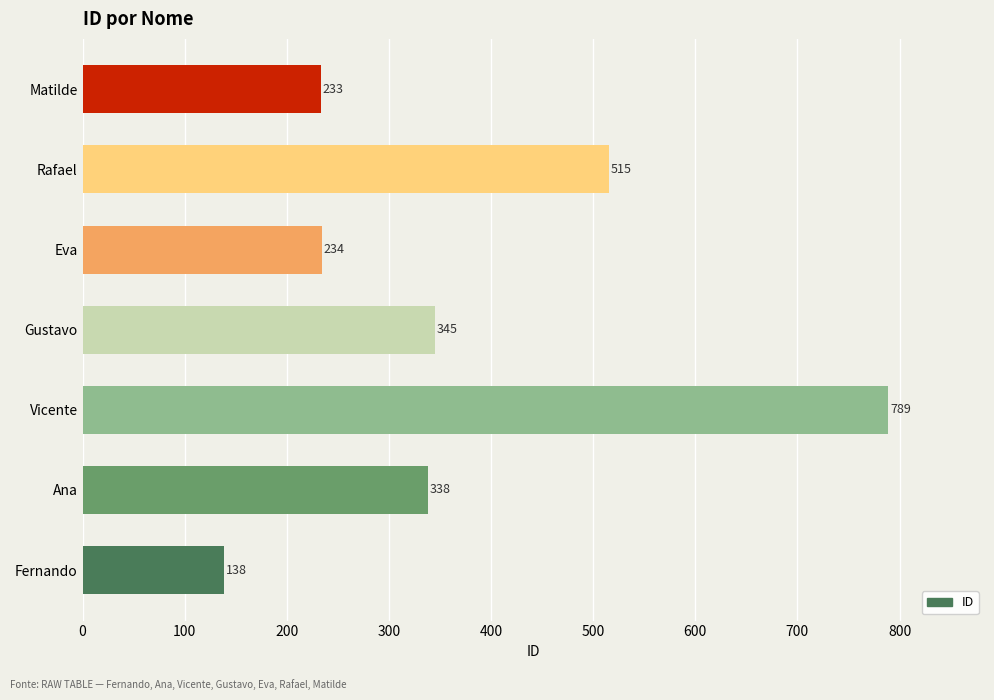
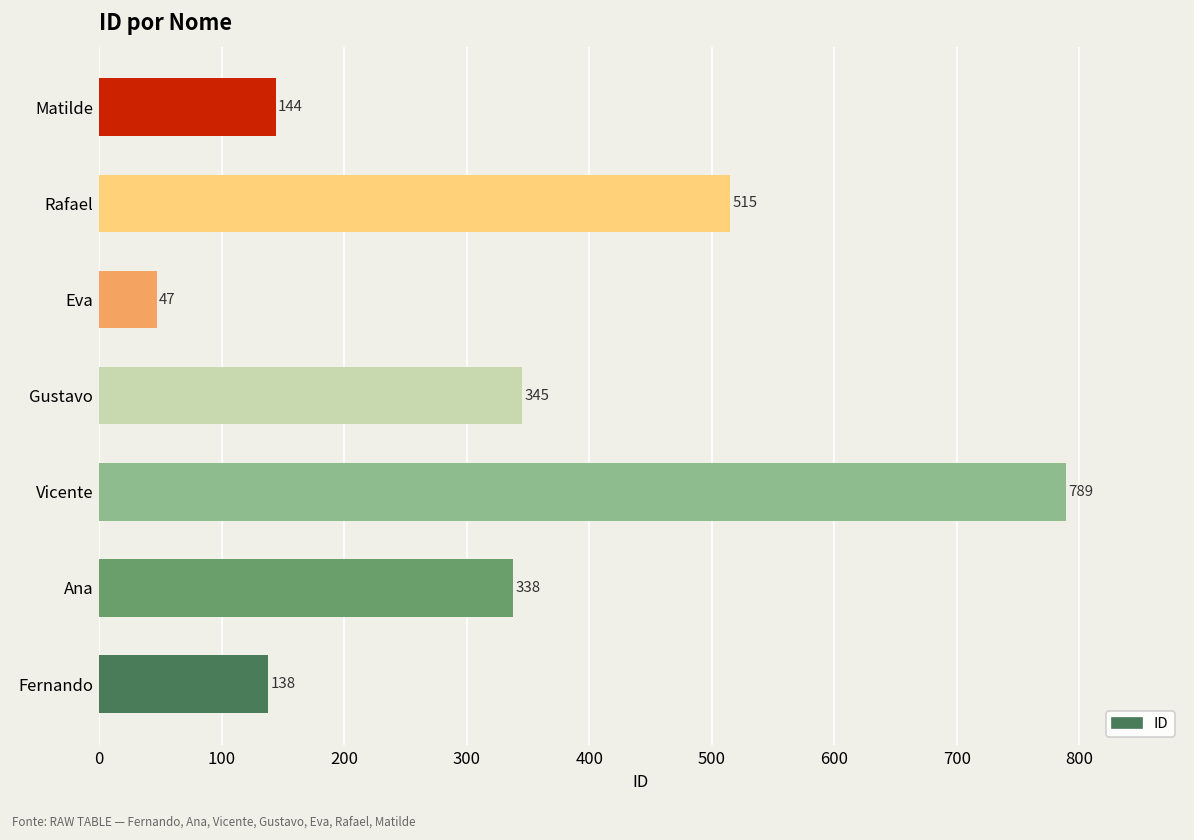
  {
-   "Matilde": 233,
+   "Matilde": 144,
    "Rafael": 515,
-   "Eva": 234,
+   "Eva": 47,
    "Gustavo": 345,
    "Vicente": 789,
    "Ana": 338,
    "Fernando": 138
  }
